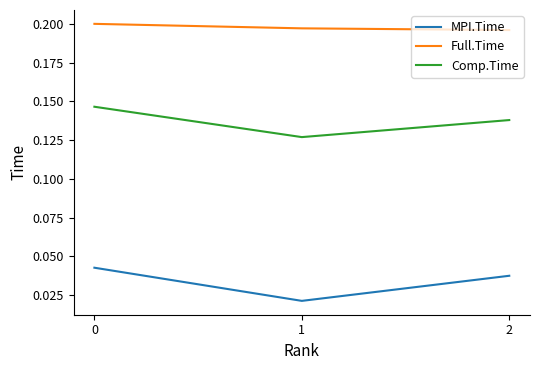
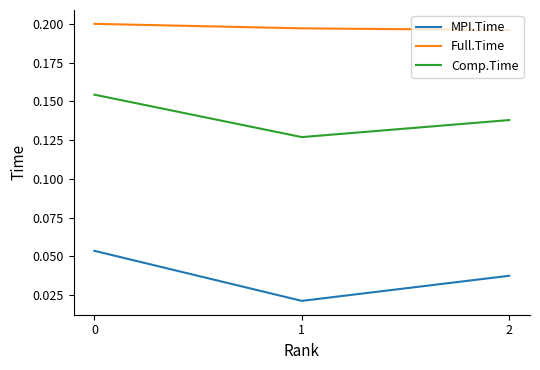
  {
    "MPI.Time": {
-     "0": 0.043,
+     "0": 0.054,
      "1": 0.021,
      "2": 0.037
    },
    "Full.Time": {
      "0": 0.200,
      "1": 0.197
    },
    "Comp.Time": {
-     "0": 0.147,
+     "0": 0.154,
      "1": 0.127,
      "2": 0.138
    }
  }
